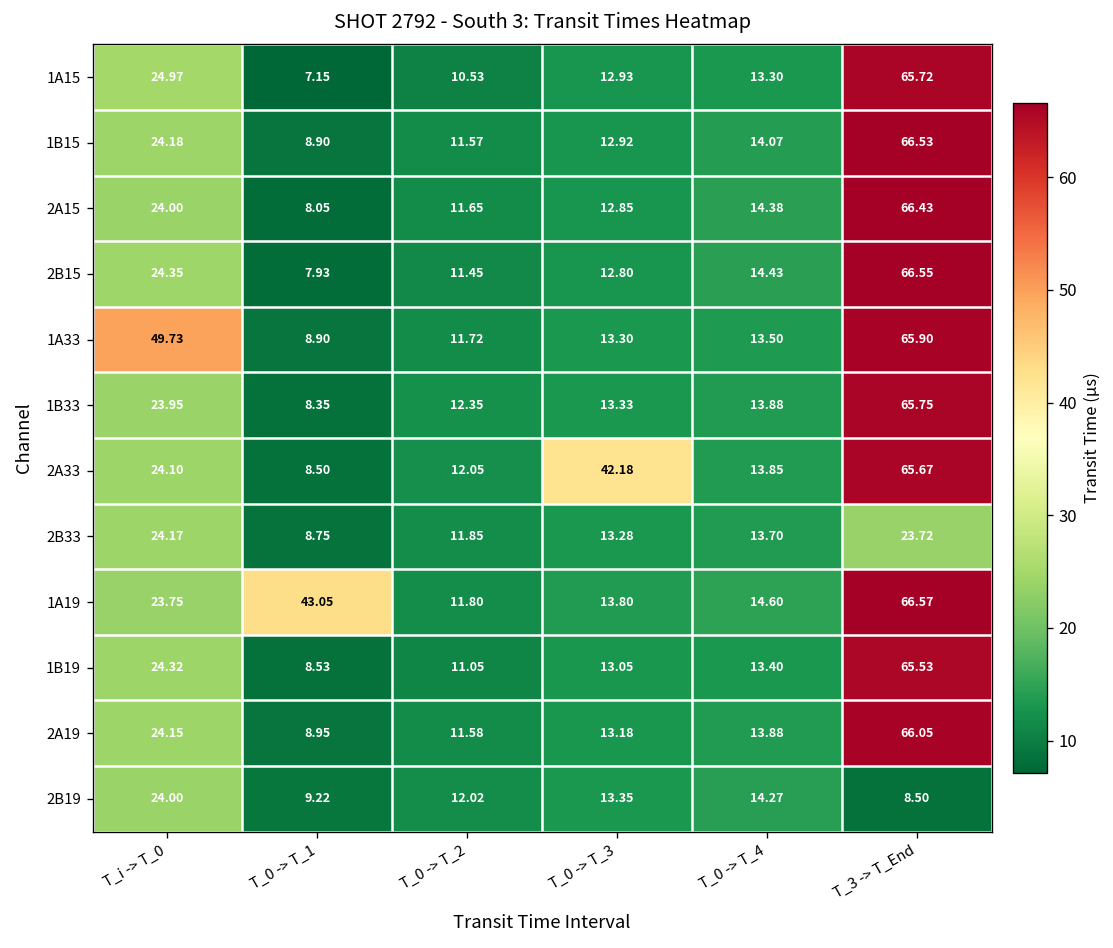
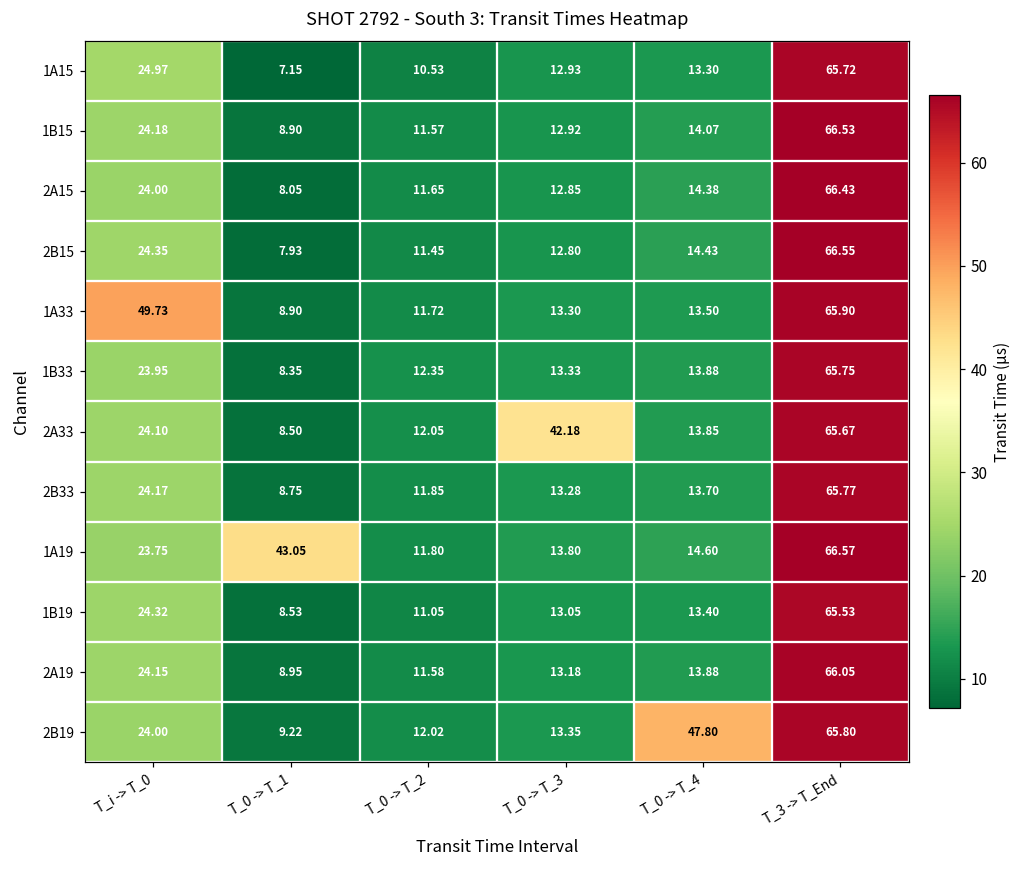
  {
    "1A15": {
      "T_i -> T_0": 24.97,
      "T_0 -> T_1": 7.15,
      "T_0 -> T_2": 10.53,
      "T_0 -> T_3": 12.93,
      "T_0 -> T_4": 13.30,
      "T_3 -> T_End": 65.72
    },
    "1B15": {
      "T_i -> T_0": 24.18,
      "T_0 -> T_1": 8.90,
      "T_0 -> T_2": 11.57,
      "T_0 -> T_3": 12.92,
      "T_0 -> T_4": 14.07,
      "T_3 -> T_End": 66.53
    },
    "2A15": {
      "T_i -> T_0": 24.00,
      "T_0 -> T_1": 8.05,
      "T_0 -> T_2": 11.65,
      "T_0 -> T_3": 12.85,
      "T_0 -> T_4": 14.38,
      "T_3 -> T_End": 66.43
    },
    "2B15": {
      "T_i -> T_0": 24.35,
      "T_0 -> T_1": 7.93,
      "T_0 -> T_2": 11.45,
      "T_0 -> T_3": 12.80,
      "T_0 -> T_4": 14.43,
      "T_3 -> T_End": 66.55
    },
    "1A33": {
      "T_i -> T_0": 49.73,
      "T_0 -> T_1": 8.90,
      "T_0 -> T_2": 11.72,
      "T_0 -> T_3": 13.30,
      "T_0 -> T_4": 13.50,
      "T_3 -> T_End": 65.90
    },
    "1B33": {
      "T_i -> T_0": 23.95,
      "T_0 -> T_1": 8.35,
      "T_0 -> T_2": 12.35,
      "T_0 -> T_3": 13.33,
      "T_0 -> T_4": 13.88,
      "T_3 -> T_End": 65.75
    },
    "2A33": {
      "T_i -> T_0": 24.10,
      "T_0 -> T_1": 8.50,
      "T_0 -> T_2": 12.05,
      "T_0 -> T_3": 42.18,
      "T_0 -> T_4": 13.85,
      "T_3 -> T_End": 65.67
    },
    "2B33": {
      "T_i -> T_0": 24.17,
      "T_0 -> T_1": 8.75,
      "T_0 -> T_2": 11.85,
      "T_0 -> T_3": 13.28,
      "T_0 -> T_4": 13.70,
-     "T_3 -> T_End": 23.72
+     "T_3 -> T_End": 65.77
    },
    "1A19": {
      "T_i -> T_0": 23.75,
      "T_0 -> T_1": 43.05,
      "T_0 -> T_2": 11.80,
      "T_0 -> T_3": 13.80,
      "T_0 -> T_4": 14.60,
      "T_3 -> T_End": 66.57
    },
    "1B19": {
      "T_i -> T_0": 24.32,
      "T_0 -> T_1": 8.53,
      "T_0 -> T_2": 11.05,
      "T_0 -> T_3": 13.05,
      "T_0 -> T_4": 13.40,
      "T_3 -> T_End": 65.53
    },
    "2A19": {
      "T_i -> T_0": 24.15,
      "T_0 -> T_1": 8.95,
      "T_0 -> T_2": 11.58,
      "T_0 -> T_3": 13.18,
      "T_0 -> T_4": 13.88,
      "T_3 -> T_End": 66.05
    },
    "2B19": {
      "T_i -> T_0": 24.00,
      "T_0 -> T_1": 9.22,
      "T_0 -> T_2": 12.02,
      "T_0 -> T_3": 13.35,
-     "T_0 -> T_4": 14.27,
-     "T_3 -> T_End": 8.50
+     "T_0 -> T_4": 47.80,
+     "T_3 -> T_End": 65.80
    }
  }
